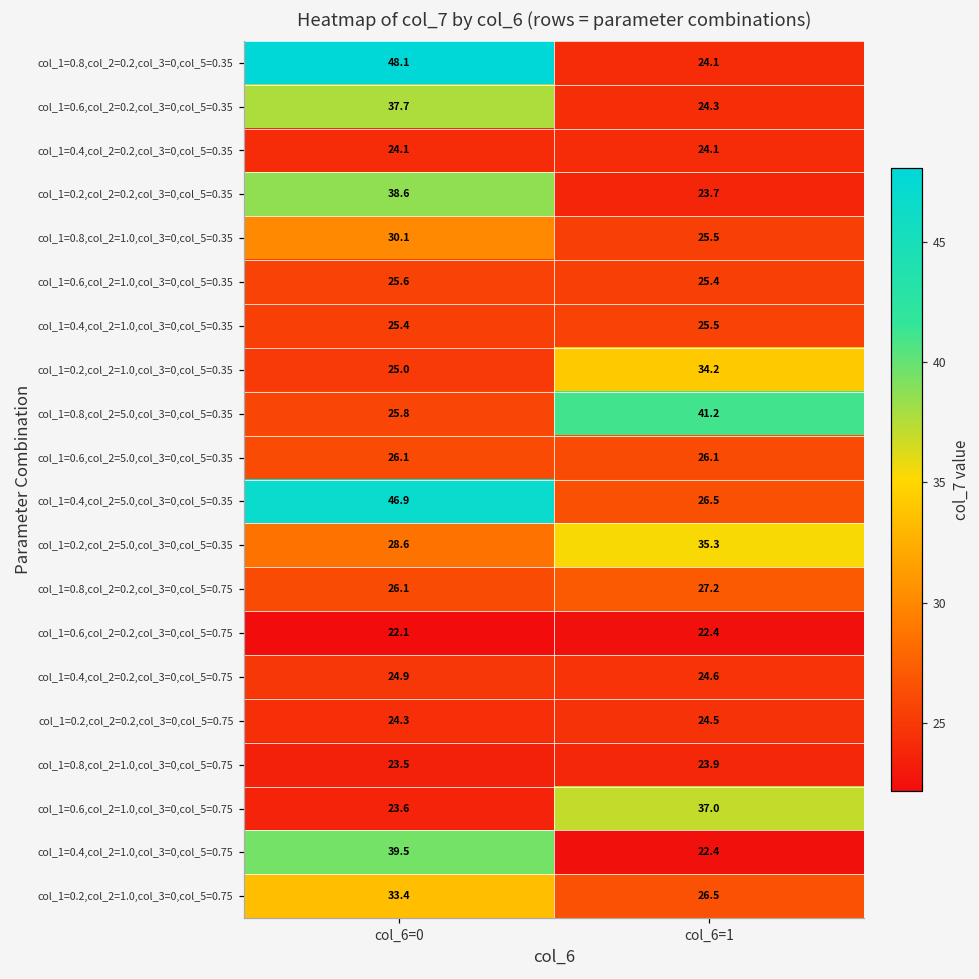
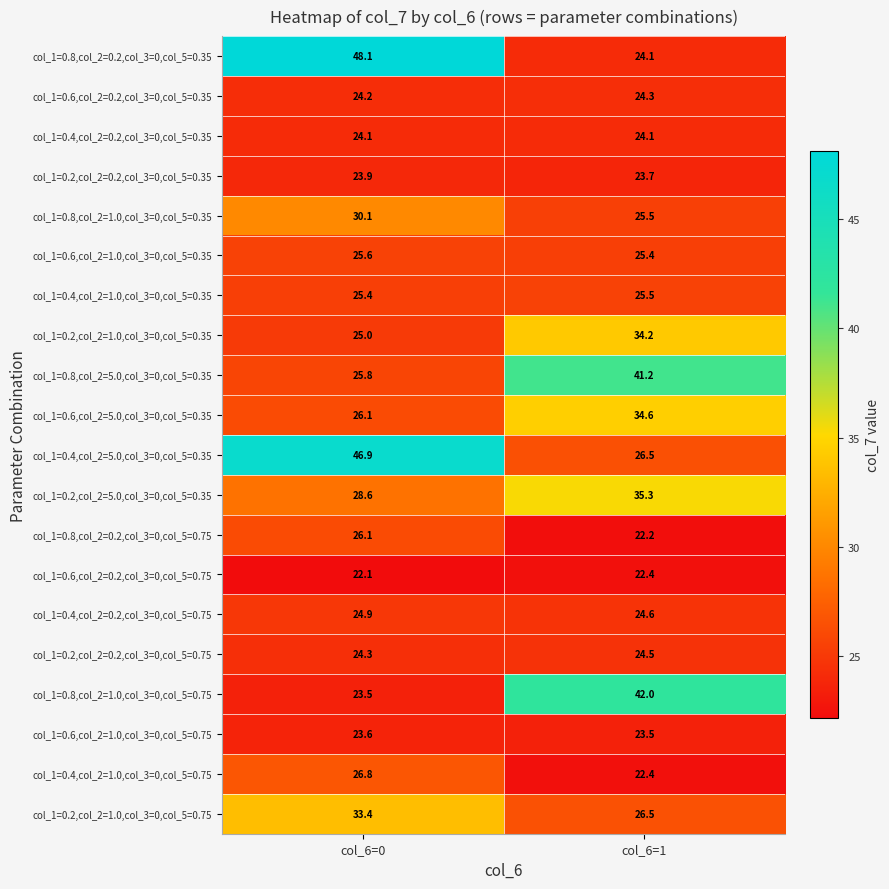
  {
    "col_1=0.8,col_2=0.2,col_3=0,col_5=0.35": {
      "col_6=0": 48.1,
      "col_6=1": 24.1
    },
    "col_1=0.6,col_2=0.2,col_3=0,col_5=0.35": {
-     "col_6=0": 37.7,
+     "col_6=0": 24.2,
      "col_6=1": 24.3
    },
    "col_1=0.4,col_2=0.2,col_3=0,col_5=0.35": {
      "col_6=0": 24.1,
      "col_6=1": 24.1
    },
    "col_1=0.2,col_2=0.2,col_3=0,col_5=0.35": {
-     "col_6=0": 38.6,
+     "col_6=0": 23.9,
      "col_6=1": 23.7
    },
    "col_1=0.8,col_2=1.0,col_3=0,col_5=0.35": {
      "col_6=0": 30.1,
      "col_6=1": 25.5
    },
    "col_1=0.6,col_2=1.0,col_3=0,col_5=0.35": {
      "col_6=0": 25.6,
      "col_6=1": 25.4
    },
    "col_1=0.4,col_2=1.0,col_3=0,col_5=0.35": {
      "col_6=0": 25.4,
      "col_6=1": 25.5
    },
    "col_1=0.2,col_2=1.0,col_3=0,col_5=0.35": {
      "col_6=0": 25.0,
      "col_6=1": 34.2
    },
    "col_1=0.8,col_2=5.0,col_3=0,col_5=0.35": {
      "col_6=0": 25.8,
      "col_6=1": 41.2
    },
    "col_1=0.6,col_2=5.0,col_3=0,col_5=0.35": {
      "col_6=0": 26.1,
-     "col_6=1": 26.1
+     "col_6=1": 34.6
    },
    "col_1=0.4,col_2=5.0,col_3=0,col_5=0.35": {
      "col_6=0": 46.9,
      "col_6=1": 26.5
    },
    "col_1=0.2,col_2=5.0,col_3=0,col_5=0.35": {
      "col_6=0": 28.6,
      "col_6=1": 35.3
    },
    "col_1=0.8,col_2=0.2,col_3=0,col_5=0.75": {
      "col_6=0": 26.1,
-     "col_6=1": 27.2
+     "col_6=1": 22.2
    },
    "col_1=0.6,col_2=0.2,col_3=0,col_5=0.75": {
      "col_6=0": 22.1,
      "col_6=1": 22.4
    },
    "col_1=0.4,col_2=0.2,col_3=0,col_5=0.75": {
      "col_6=0": 24.9,
      "col_6=1": 24.6
    },
    "col_1=0.2,col_2=0.2,col_3=0,col_5=0.75": {
      "col_6=0": 24.3,
      "col_6=1": 24.5
    },
    "col_1=0.8,col_2=1.0,col_3=0,col_5=0.75": {
      "col_6=0": 23.5,
-     "col_6=1": 23.9
+     "col_6=1": 42.0
    },
    "col_1=0.6,col_2=1.0,col_3=0,col_5=0.75": {
      "col_6=0": 23.6,
-     "col_6=1": 37.0
+     "col_6=1": 23.5
    },
    "col_1=0.4,col_2=1.0,col_3=0,col_5=0.75": {
-     "col_6=0": 39.5,
+     "col_6=0": 26.8,
      "col_6=1": 22.4
    },
    "col_1=0.2,col_2=1.0,col_3=0,col_5=0.75": {
      "col_6=0": 33.4,
      "col_6=1": 26.5
    }
  }
